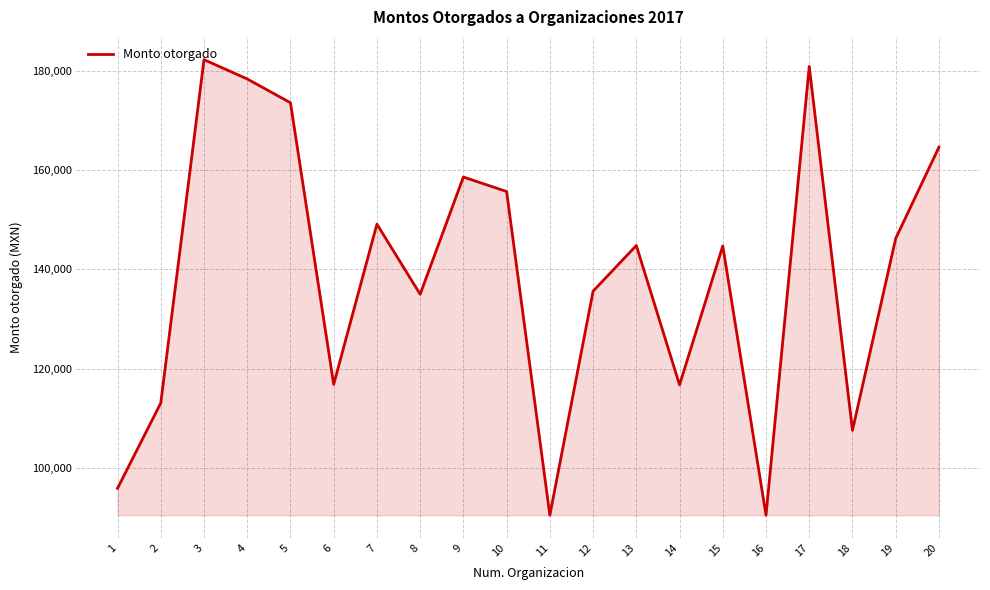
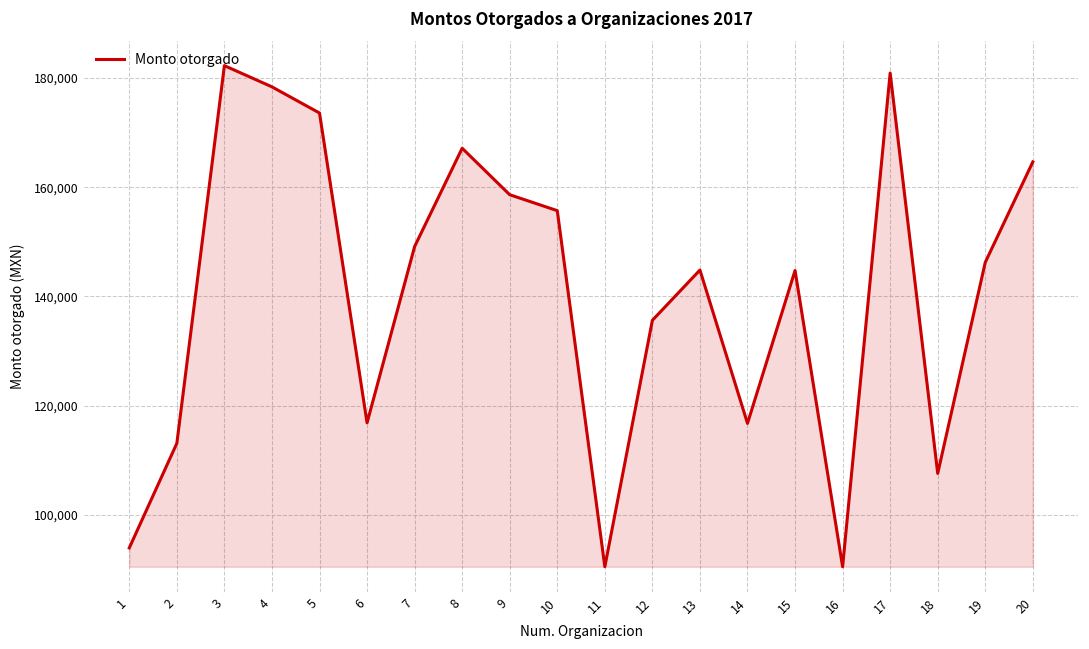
  {
-   "1": "96,000",
+   "1": "94,000",
    "2": "113,000",
    "3": "182,000",
    "4": "178,000",
    "5": "174,000",
    "6": "117,000",
    "7": "149,000",
-   "8": "135,000",
+   "8": "167,000",
    "9": "159,000",
    "10": "156,000",
    "11": "90,000",
    "12": "136,000",
    "13": "145,000",
    "14": "117,000",
    "15": "145,000",
    "16": "90,000",
    "17": "181,000",
    "18": "108,000",
    "19": "146,000",
    "20": "165,000"
  }
